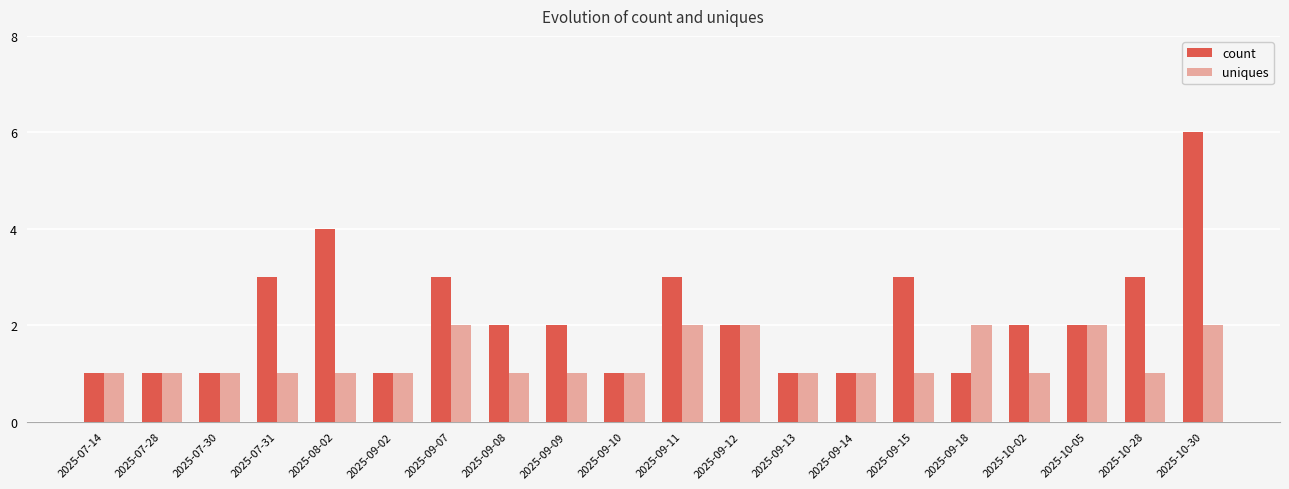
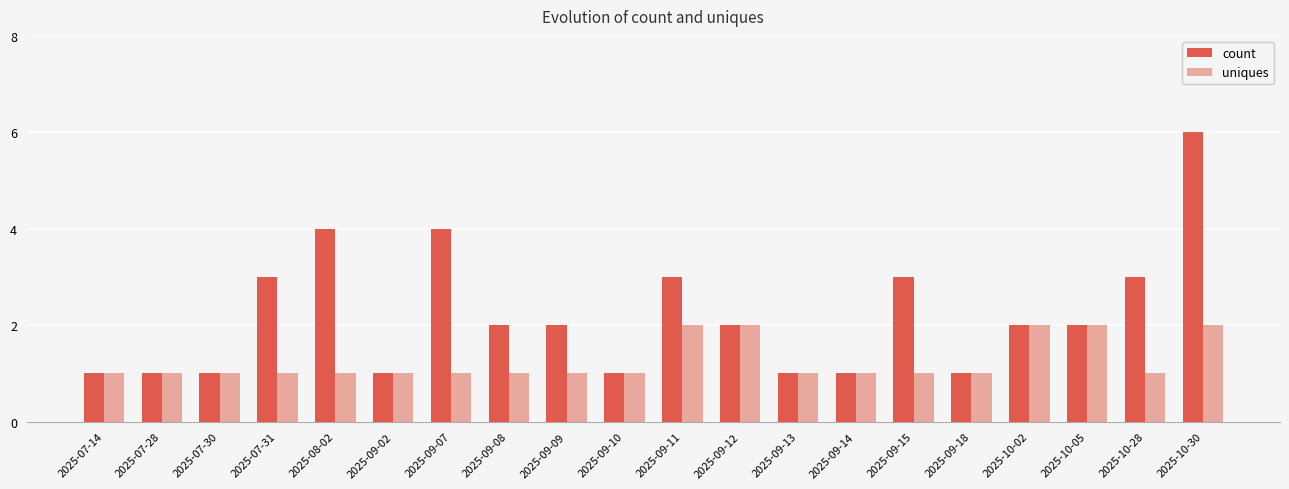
  {
    "count": {
      "2025-07-14": 1,
      "2025-07-28": 1,
      "2025-07-30": 1,
      "2025-07-31": 3,
      "2025-08-02": 4,
      "2025-09-02": 1,
-     "2025-09-07": 3,
+     "2025-09-07": 4,
      "2025-09-08": 2,
      "2025-09-09": 2,
      "2025-09-10": 1,
      "2025-09-11": 3,
      "2025-09-12": 2,
      "2025-09-13": 1,
      "2025-09-14": 1,
      "2025-09-15": 3,
      "2025-09-18": 1,
      "2025-10-02": 2,
      "2025-10-05": 2,
      "2025-10-28": 3,
      "2025-10-30": 6
    },
    "uniques": {
      "2025-07-14": 1,
      "2025-07-28": 1,
      "2025-07-30": 1,
      "2025-07-31": 1,
      "2025-08-02": 1,
      "2025-09-02": 1,
-     "2025-09-07": 2,
+     "2025-09-07": 1,
      "2025-09-08": 1,
      "2025-09-09": 1,
      "2025-09-10": 1,
      "2025-09-11": 2,
      "2025-09-12": 2,
      "2025-09-13": 1,
      "2025-09-14": 1,
      "2025-09-15": 1,
-     "2025-09-18": 2,
-     "2025-10-02": 1,
+     "2025-09-18": 1,
+     "2025-10-02": 2,
      "2025-10-05": 2,
      "2025-10-28": 1,
      "2025-10-30": 2
    }
  }
